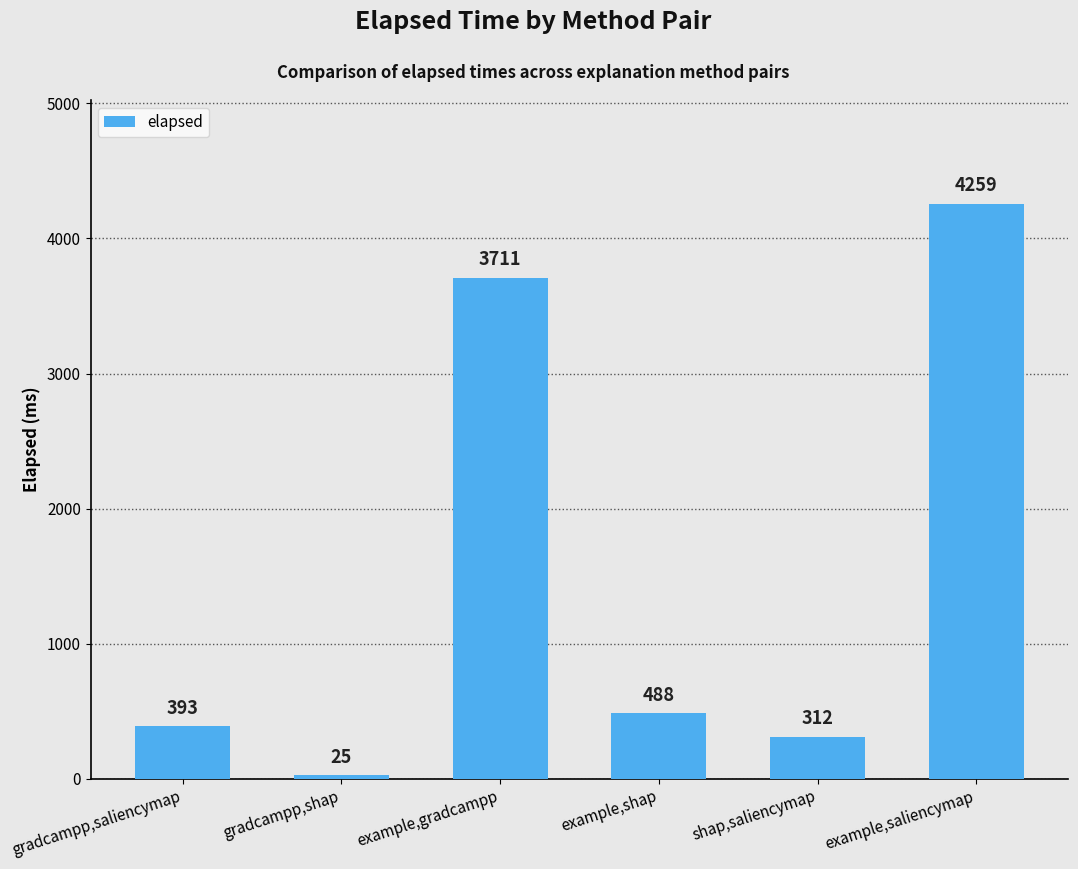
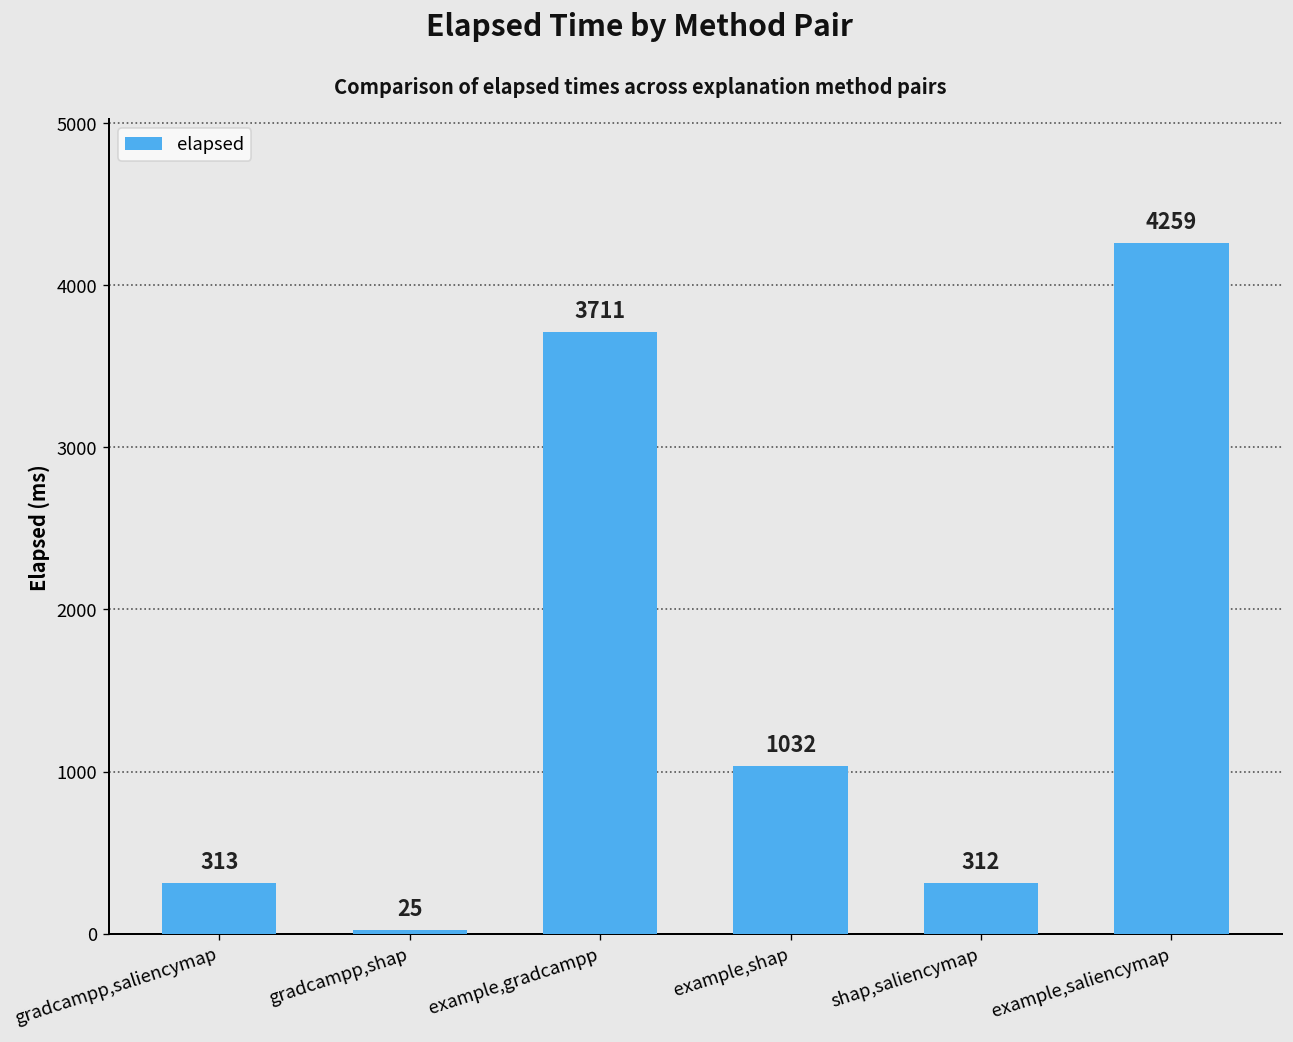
  {
-   "gradcampp,saliencymap": 393,
+   "gradcampp,saliencymap": 313,
    "gradcampp,shap": 25,
    "example,gradcampp": 3711,
-   "example,shap": 488,
+   "example,shap": 1032,
    "shap,saliencymap": 312,
    "example,saliencymap": 4259
  }
